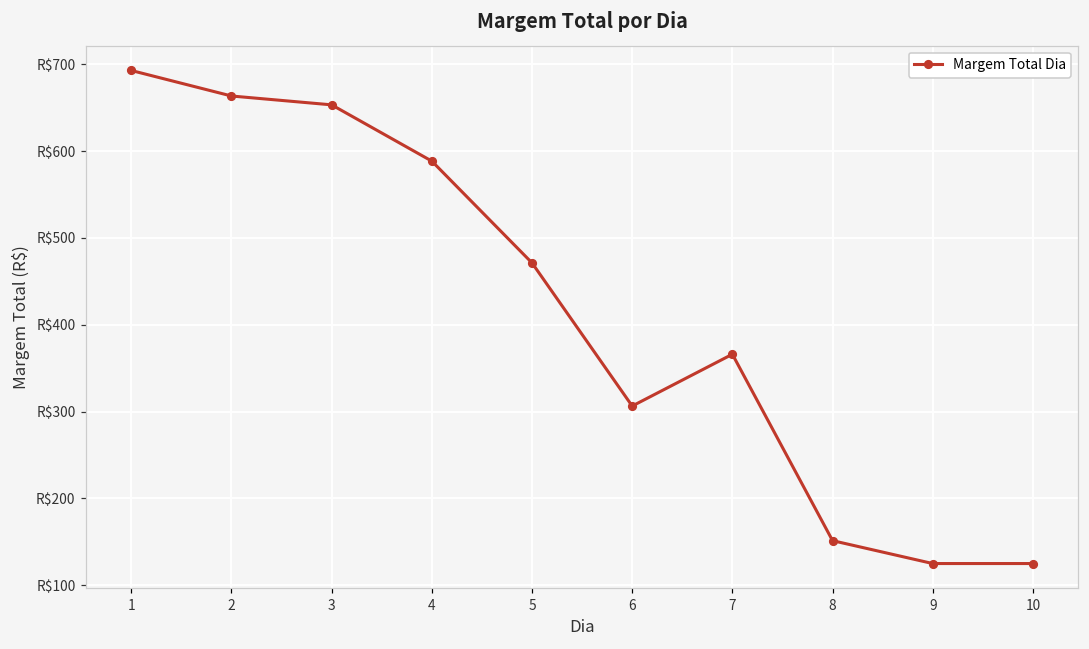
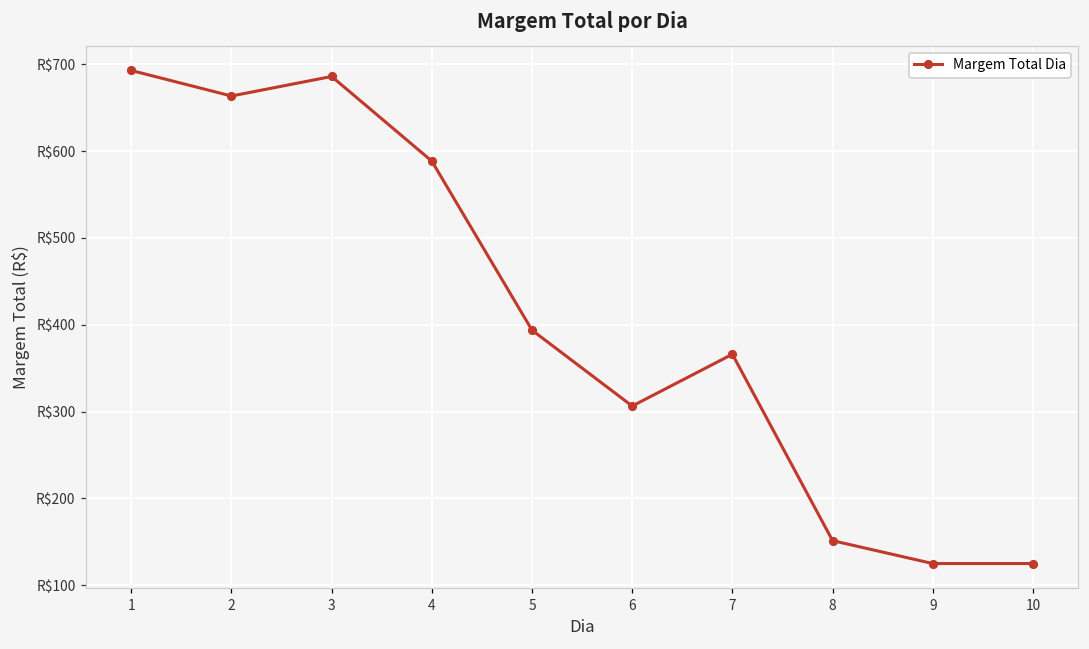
  {
    "1": "R$690",
    "2": "R$660",
-   "3": "R$650",
+   "3": "R$690",
    "4": "R$590",
-   "5": "R$470",
+   "5": "R$390",
    "6": "R$310",
    "7": "R$370",
    "8": "R$150",
    "9": "R$120",
    "10": "R$120"
  }
